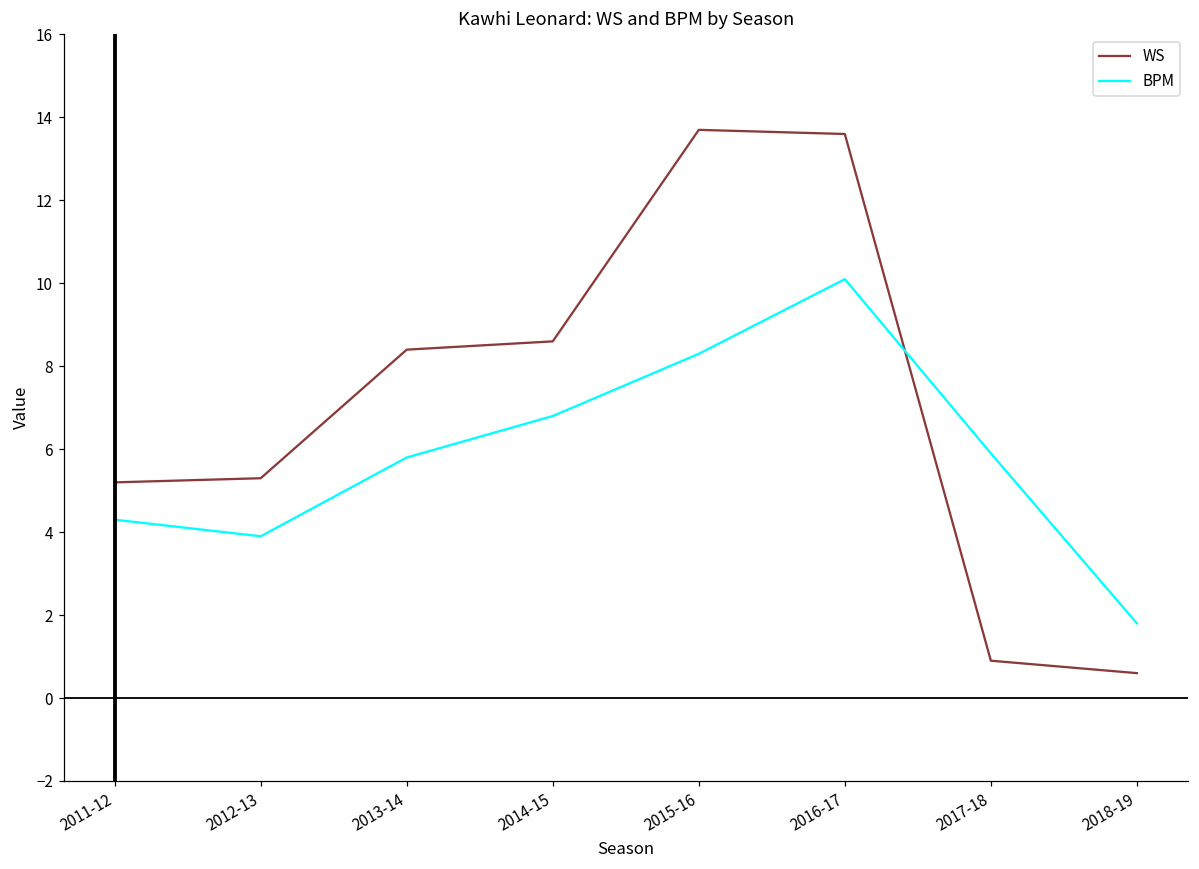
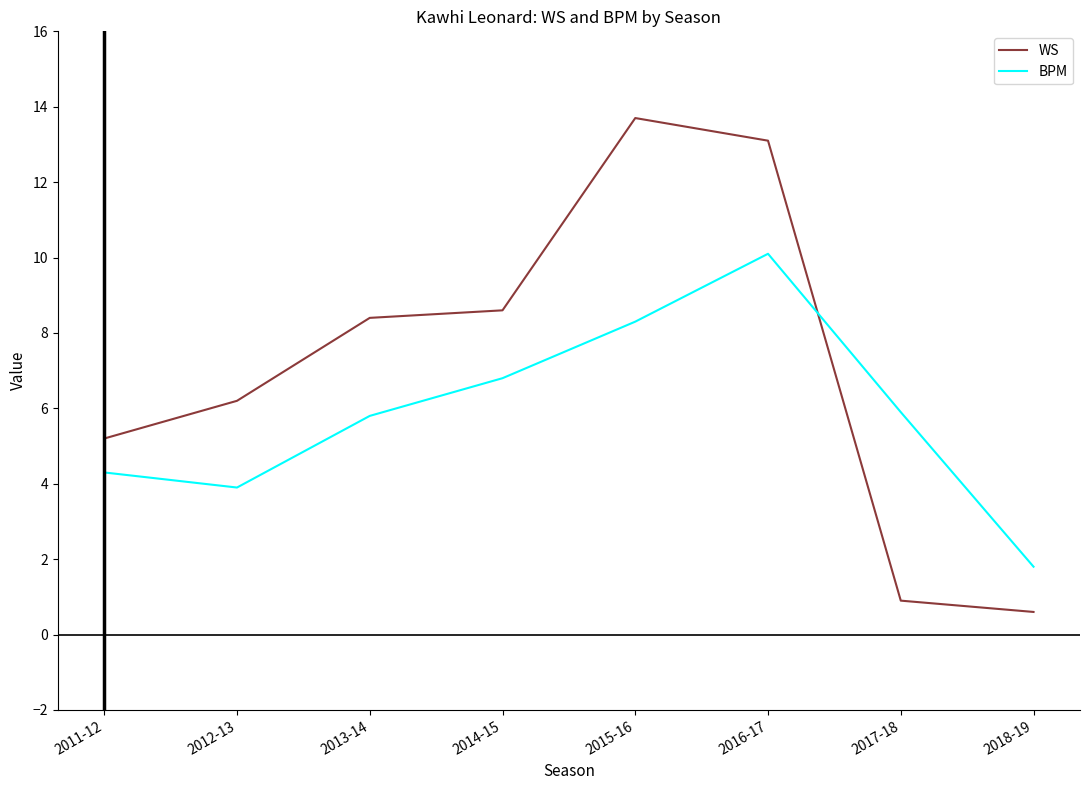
  {
    "WS": {
      "2011-12": 5.2,
-     "2012-13": 5.3,
+     "2012-13": 6.2,
      "2013-14": 8.4,
      "2014-15": 8.6,
      "2015-16": 13.7,
-     "2016-17": 13.6,
+     "2016-17": 13.1,
      "2017-18": 0.9,
      "2018-19": 0.6
    },
    "BPM": {
      "2011-12": 4.3,
      "2012-13": 3.9,
      "2013-14": 5.8,
      "2014-15": 6.8,
      "2015-16": 8.3,
      "2016-17": 10.1,
      "2017-18": 5.9,
      "2018-19": 1.8
    }
  }
